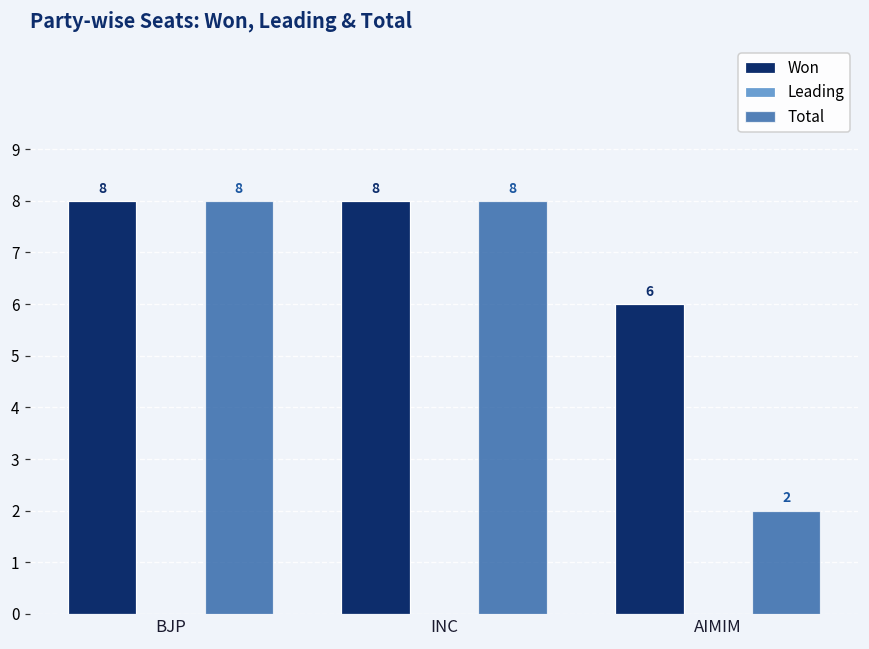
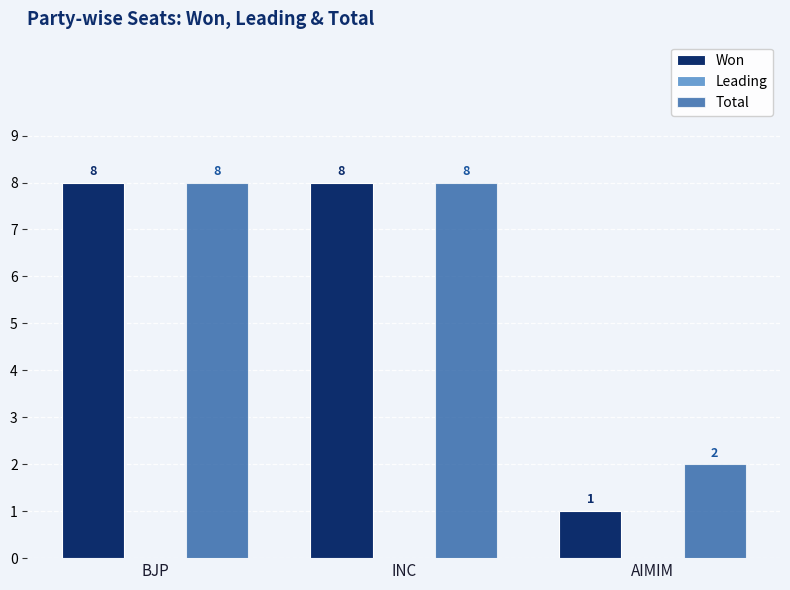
  {
    "Won": {
      "BJP": 8,
      "INC": 8,
-     "AIMIM": 6
+     "AIMIM": 1
    },
    "Leading": {
      "BJP": 0.0,
      "INC": 0.0,
      "AIMIM": 0.0
    },
    "Total": {
      "BJP": 8,
      "INC": 8,
      "AIMIM": 2
    }
  }
